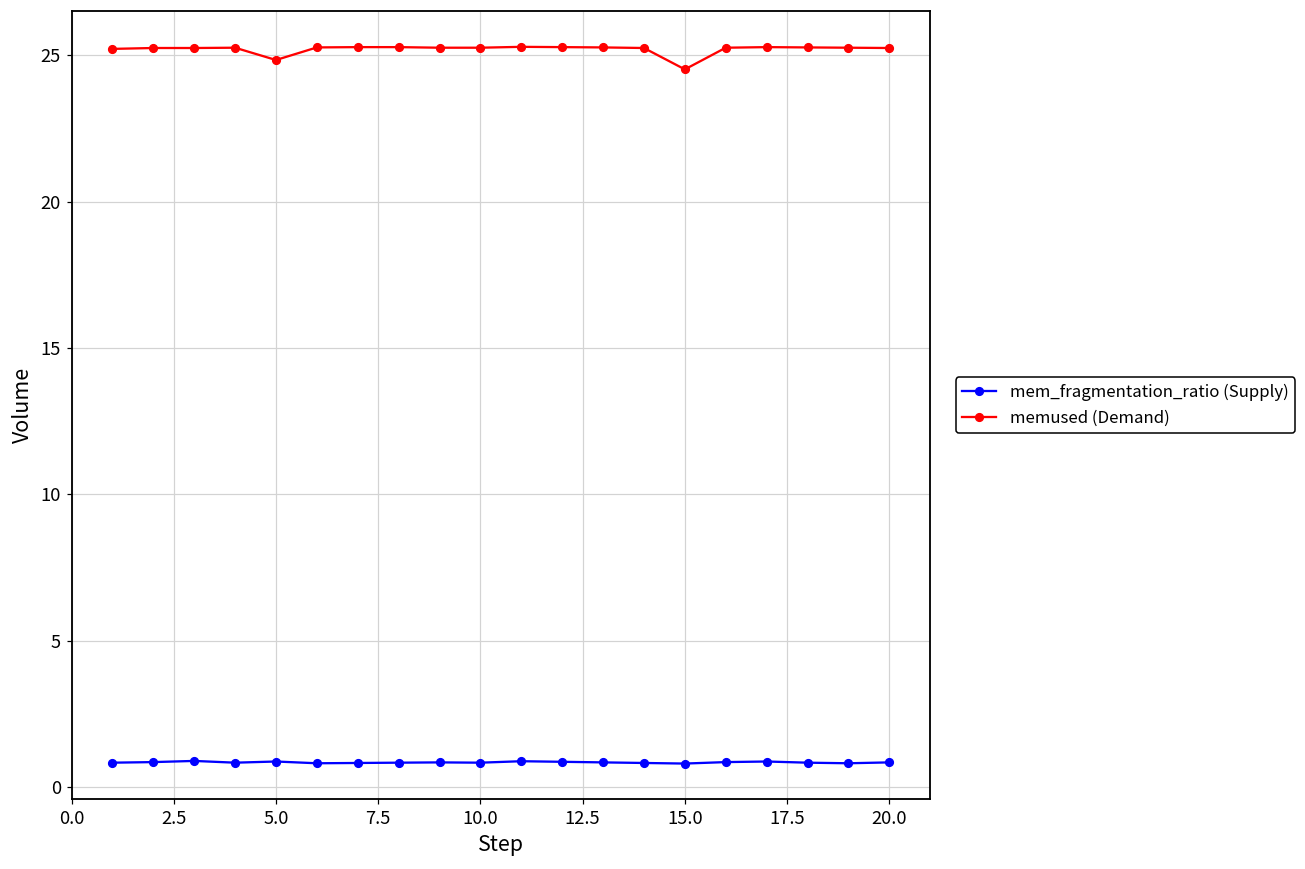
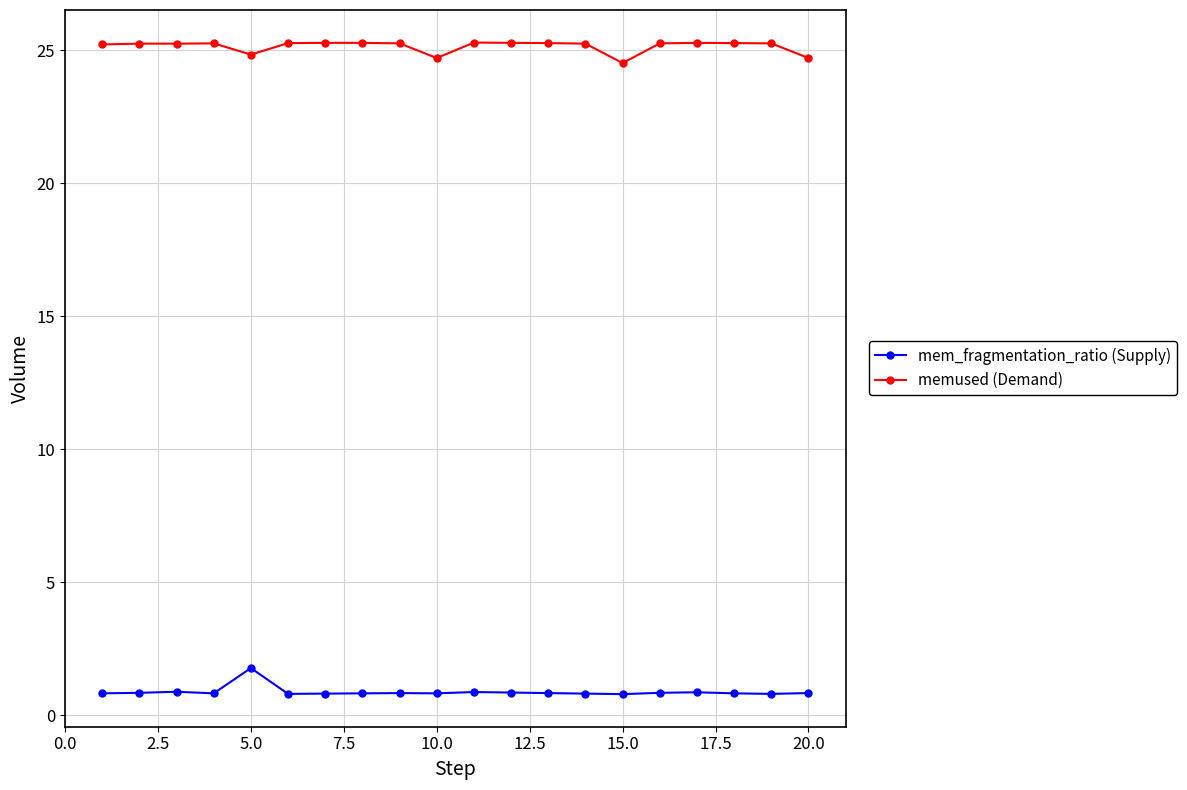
  {
    "mem_fragmentation_ratio (Supply)": {
-     "5.0": 0.9,
+     "5.0": 1.8,
      "10.0": 0.8,
      "15.0": 0.8,
      "20.0": 0.8
    },
    "memused (Demand)": {
      "5.0": 24.8,
-     "10.0": 25.3,
+     "10.0": 24.7,
      "15.0": 24.5,
-     "20.0": 25.3
+     "20.0": 24.7
    }
  }
